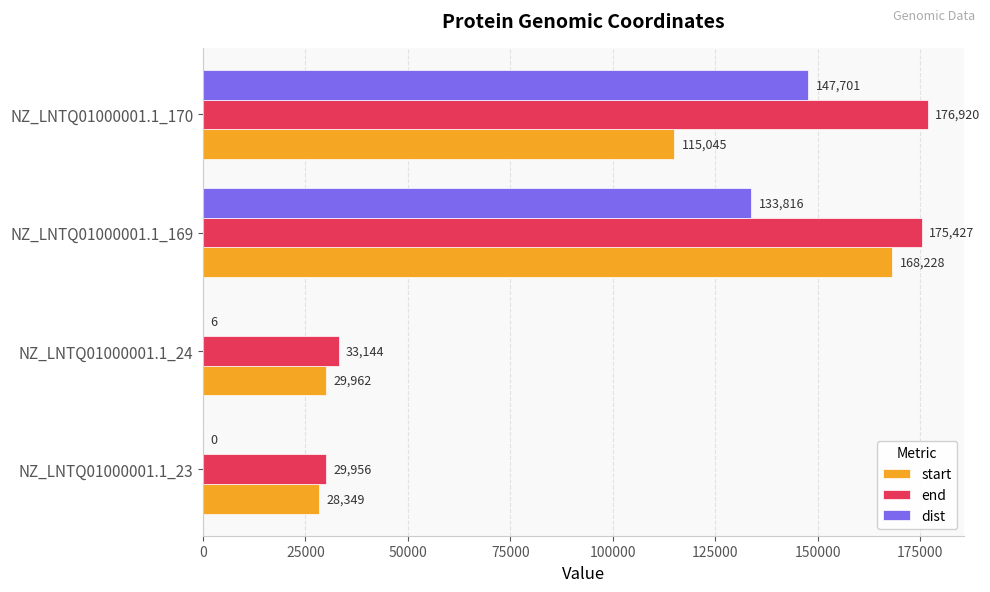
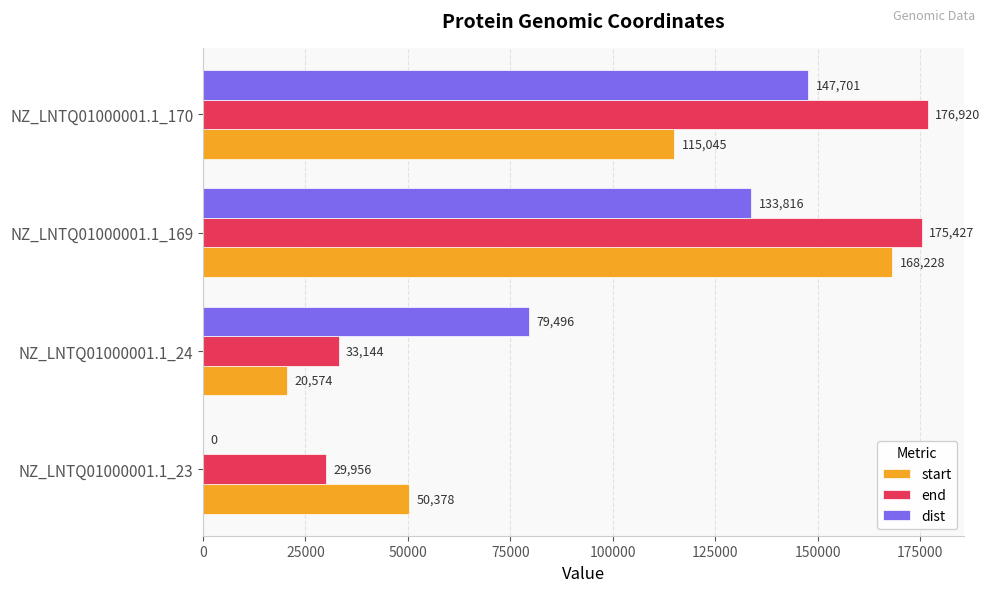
  {
    "start": {
      "NZ_LNTQ01000001.1_170": "115,045",
      "NZ_LNTQ01000001.1_169": "168,228",
-     "NZ_LNTQ01000001.1_24": "29,962",
-     "NZ_LNTQ01000001.1_23": "28,349"
+     "NZ_LNTQ01000001.1_24": "20,574",
+     "NZ_LNTQ01000001.1_23": "50,378"
    },
    "end": {
      "NZ_LNTQ01000001.1_170": "176,920",
      "NZ_LNTQ01000001.1_169": "175,427",
      "NZ_LNTQ01000001.1_24": "33,144",
      "NZ_LNTQ01000001.1_23": "29,956"
    },
    "dist": {
      "NZ_LNTQ01000001.1_170": "147,701",
      "NZ_LNTQ01000001.1_169": "133,816",
-     "NZ_LNTQ01000001.1_24": "6",
+     "NZ_LNTQ01000001.1_24": "79,496",
      "NZ_LNTQ01000001.1_23": "0"
    }
  }
